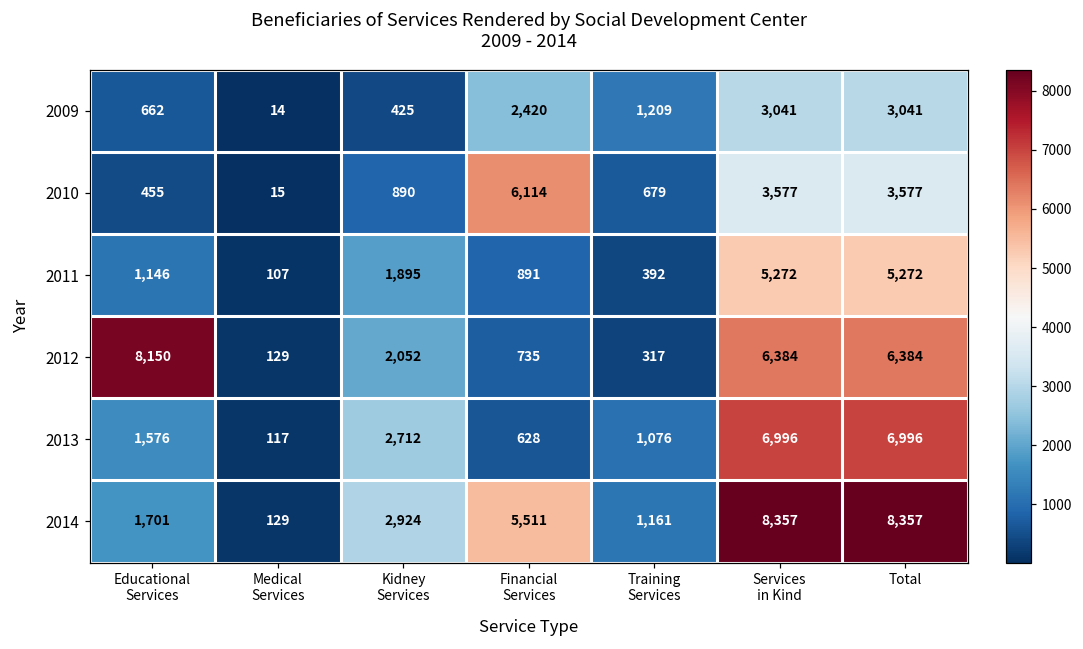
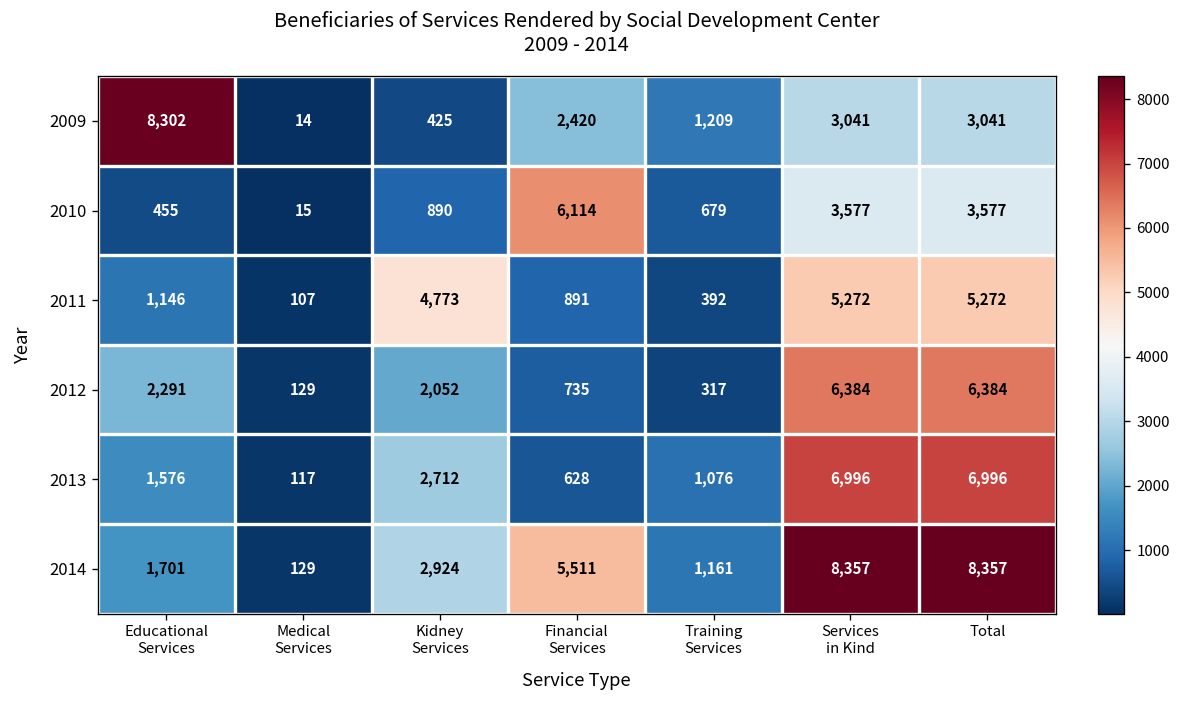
  {
    "2009": {
-     "Educational Services": "662",
+     "Educational Services": "8,302",
      "Medical Services": "14",
      "Kidney Services": "425",
      "Financial Services": "2,420",
      "Training Services": "1,209",
      "Services in Kind": "3,041",
      "Total": "3,041"
    },
    "2010": {
      "Educational Services": "455",
      "Medical Services": "15",
      "Kidney Services": "890",
      "Financial Services": "6,114",
      "Training Services": "679",
      "Services in Kind": "3,577",
      "Total": "3,577"
    },
    "2011": {
      "Educational Services": "1,146",
      "Medical Services": "107",
-     "Kidney Services": "1,895",
+     "Kidney Services": "4,773",
      "Financial Services": "891",
      "Training Services": "392",
      "Services in Kind": "5,272",
      "Total": "5,272"
    },
    "2012": {
-     "Educational Services": "8,150",
+     "Educational Services": "2,291",
      "Medical Services": "129",
      "Kidney Services": "2,052",
      "Financial Services": "735",
      "Training Services": "317",
      "Services in Kind": "6,384",
      "Total": "6,384"
    },
    "2013": {
      "Educational Services": "1,576",
      "Medical Services": "117",
      "Kidney Services": "2,712",
      "Financial Services": "628",
      "Training Services": "1,076",
      "Services in Kind": "6,996",
      "Total": "6,996"
    },
    "2014": {
      "Educational Services": "1,701",
      "Medical Services": "129",
      "Kidney Services": "2,924",
      "Financial Services": "5,511",
      "Training Services": "1,161",
      "Services in Kind": "8,357",
      "Total": "8,357"
    }
  }
